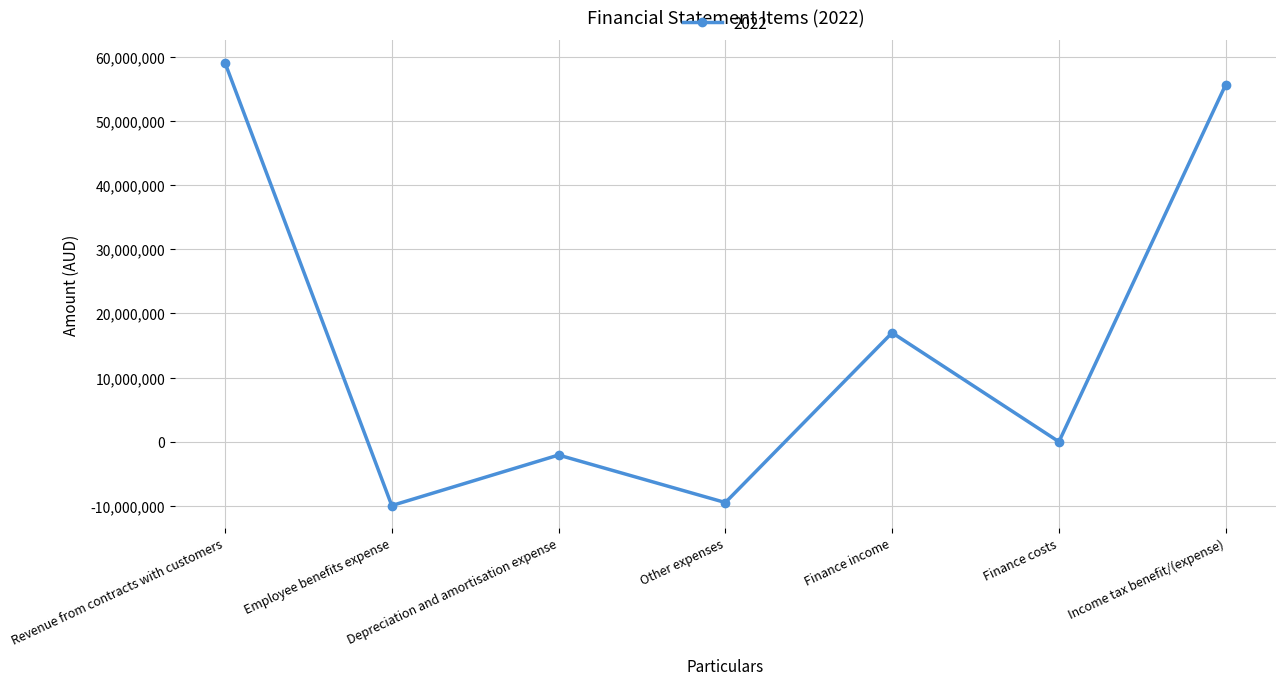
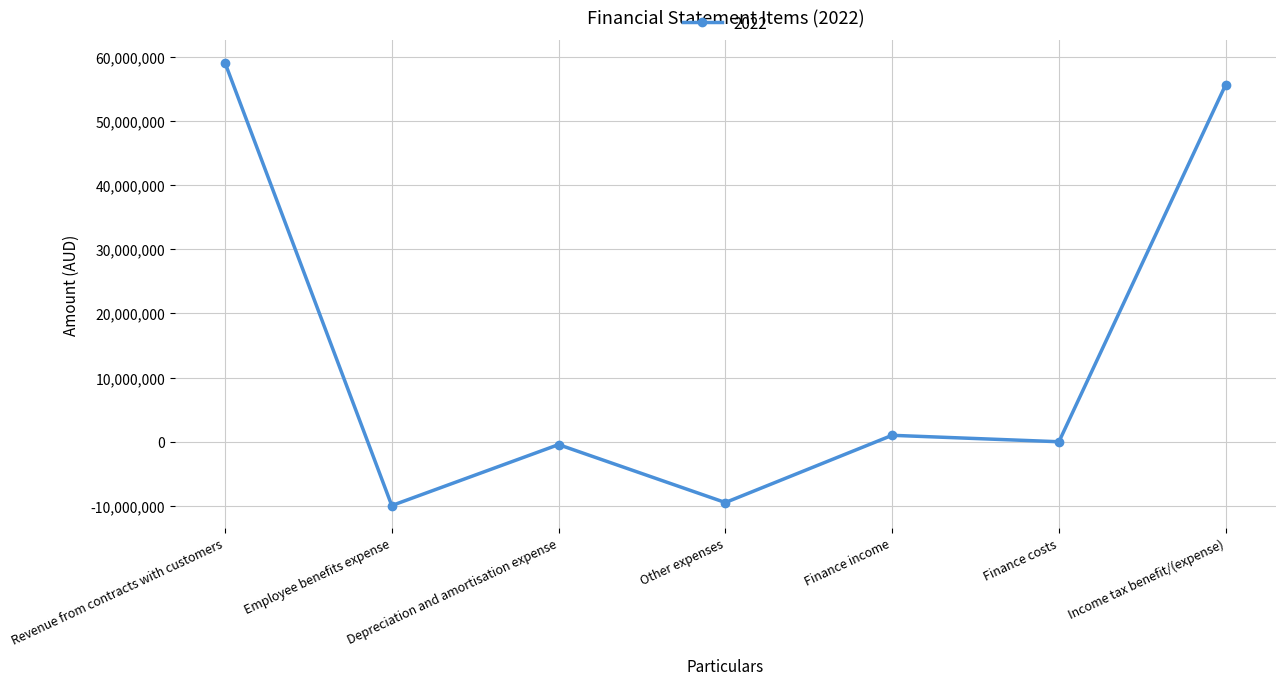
  {
    "Revenue from contracts with customers": "59,000,000",
    "Employee benefits expense": "-10,000,000",
-   "Depreciation and amortisation expense": "-2,000,000",
+   "Depreciation and amortisation expense": "0",
    "Other expenses": "-9,000,000",
-   "Finance income": "17,000,000",
+   "Finance income": "1,000,000",
    "Finance costs": "0",
    "Income tax benefit/(expense)": "56,000,000"
  }
